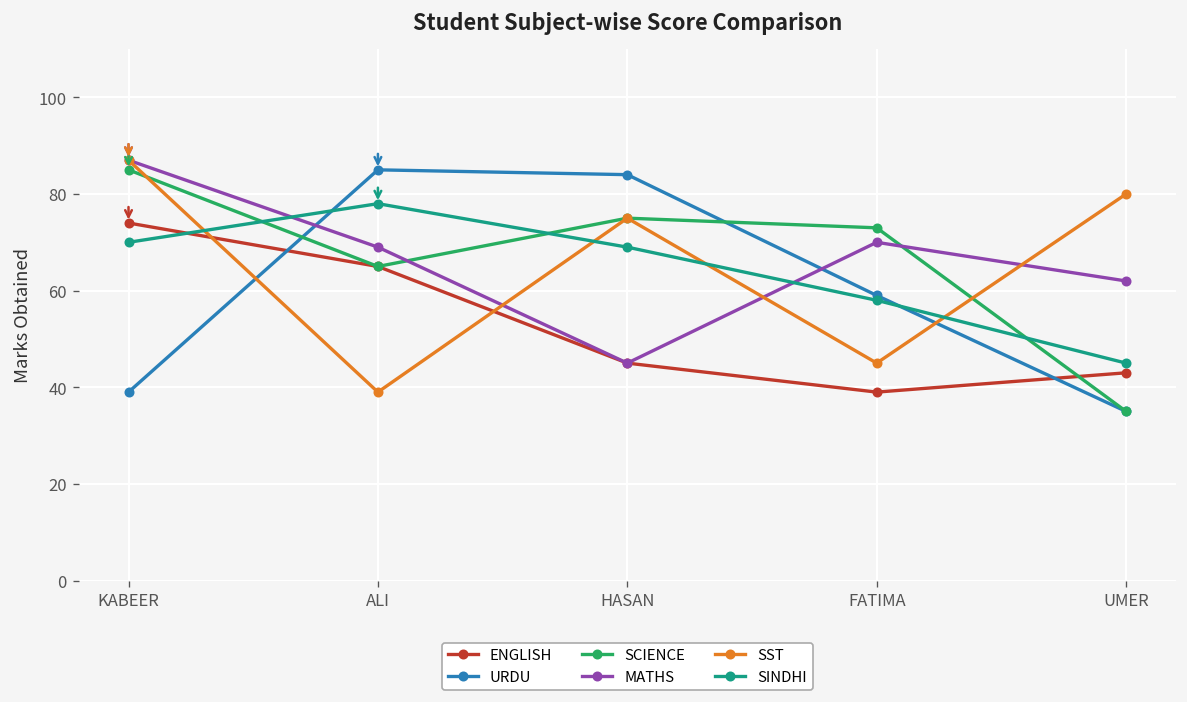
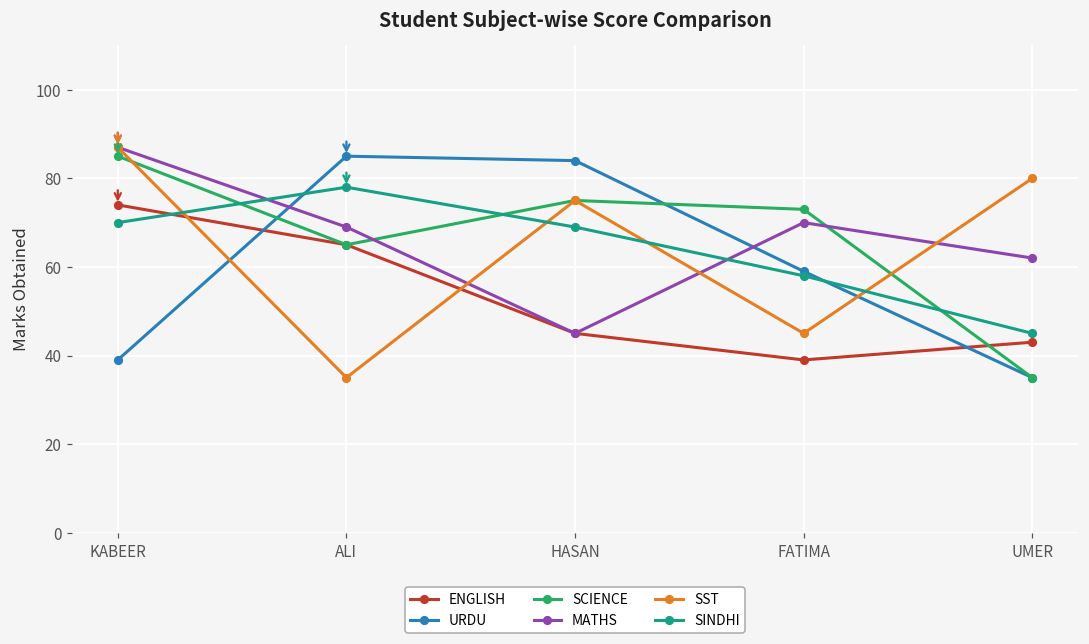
  {
    "ENGLISH": {
      "KABEER": 74,
      "FATIMA": 39,
      "UMER": 43
    },
    "URDU": {
      "KABEER": 39,
      "ALI": 85,
      "HASAN": 84,
      "FATIMA": 59
    },
    "MATHS": {
      "ALI": 69,
      "FATIMA": 70,
      "UMER": 62
    },
    "SST": {
-     "ALI": 39,
+     "ALI": 35,
      "FATIMA": 45,
      "UMER": 80
    }
  }
